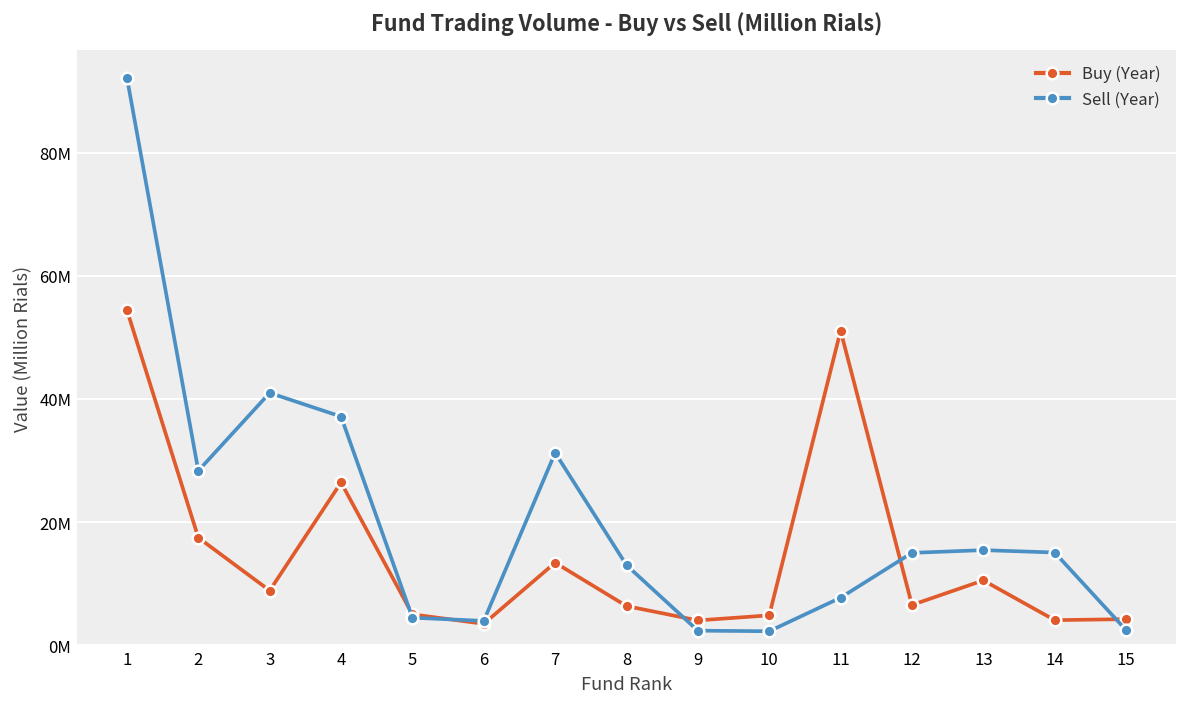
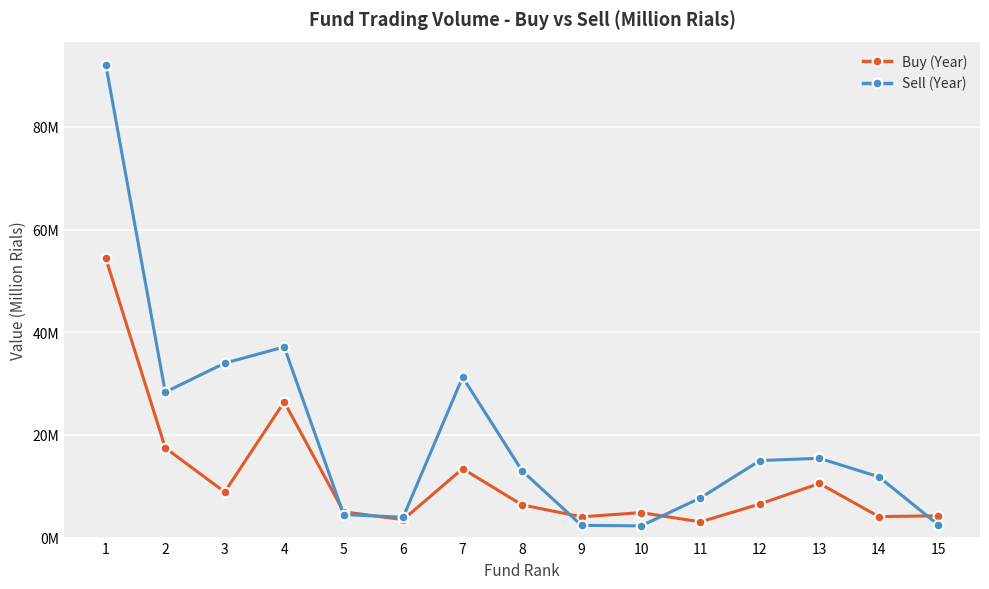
  {
    "Buy (Year)": {
      "1": 54000000,
      "2": 17000000,
      "3": 9000000,
      "4": 26000000,
      "5": 5000000,
      "7": 13000000,
      "8": 6000000,
      "9": 4000000,
      "10": 5000000,
-     "11": 51000000,
+     "11": 3000000,
      "12": 7000000,
      "13": 11000000,
      "14": 4000000,
      "15": 4000000
    },
    "Sell (Year)": {
      "1": 92000000,
      "2": 28000000,
-     "3": 41000000,
+     "3": 34000000,
      "4": 37000000,
      "5": 4000000,
      "7": 31000000,
      "8": 13000000,
      "9": 2000000,
      "10": 2000000,
      "11": 8000000,
      "12": 15000000,
      "13": 15000000,
-     "14": 15000000,
+     "14": 12000000,
      "15": 2000000
    }
  }
